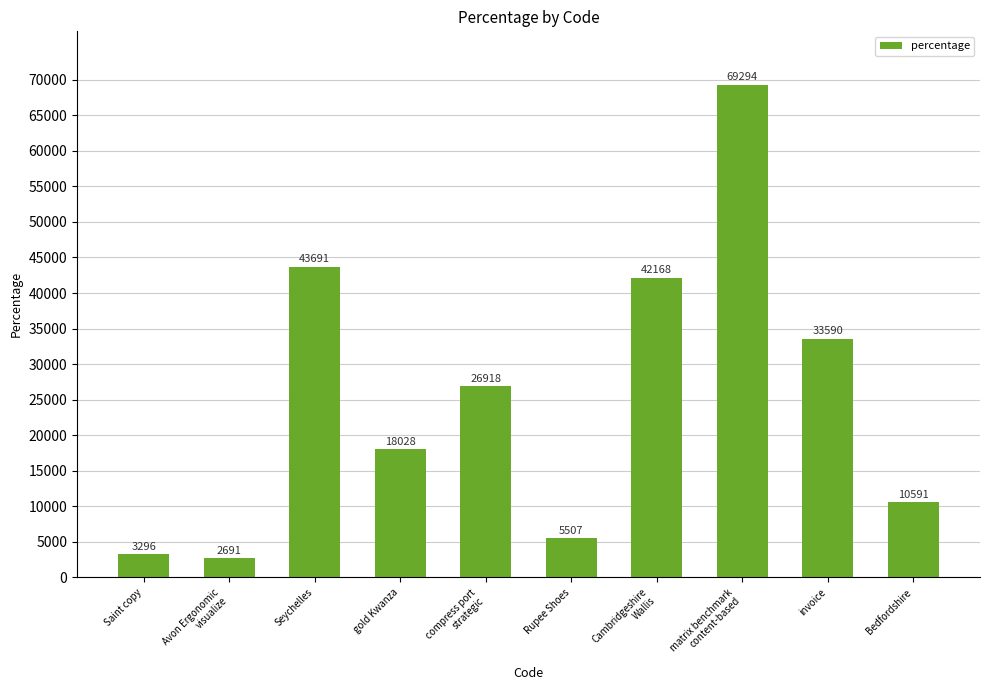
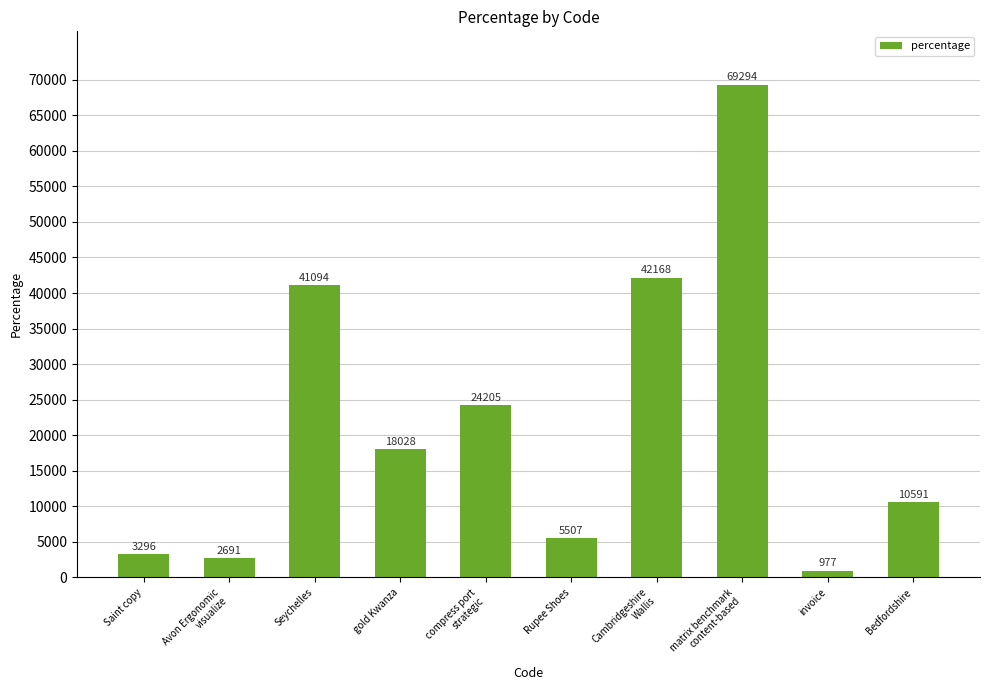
  {
    "Saint copy": 3296,
    "Avon Ergonomic visualize": 2691,
-   "Seychelles": 43691,
+   "Seychelles": 41094,
    "gold Kwanza": 18028,
-   "compress port strategic": 26918,
+   "compress port strategic": 24205,
    "Rupee Shoes": 5507,
    "Cambridgeshire Wallis": 42168,
    "matrix benchmark content-based": 69294,
-   "invoice": 33590,
+   "invoice": 977,
    "Bedfordshire": 10591
  }
